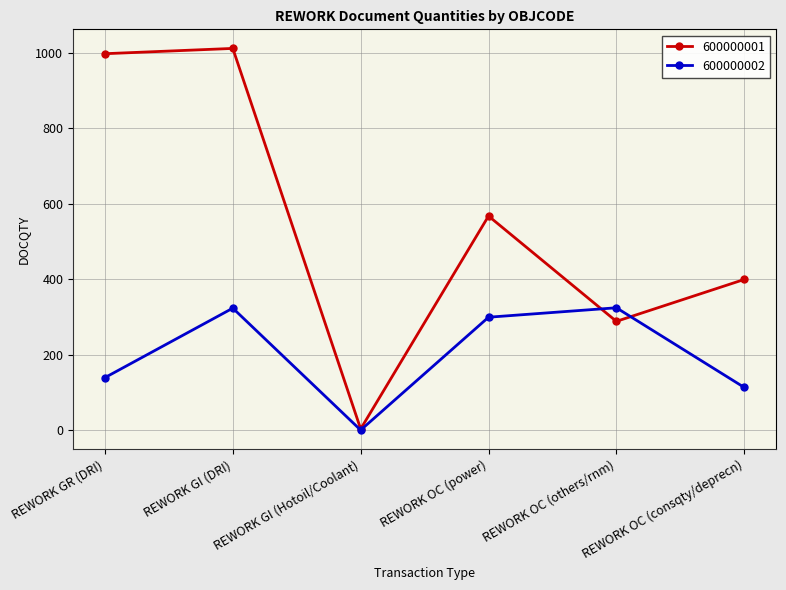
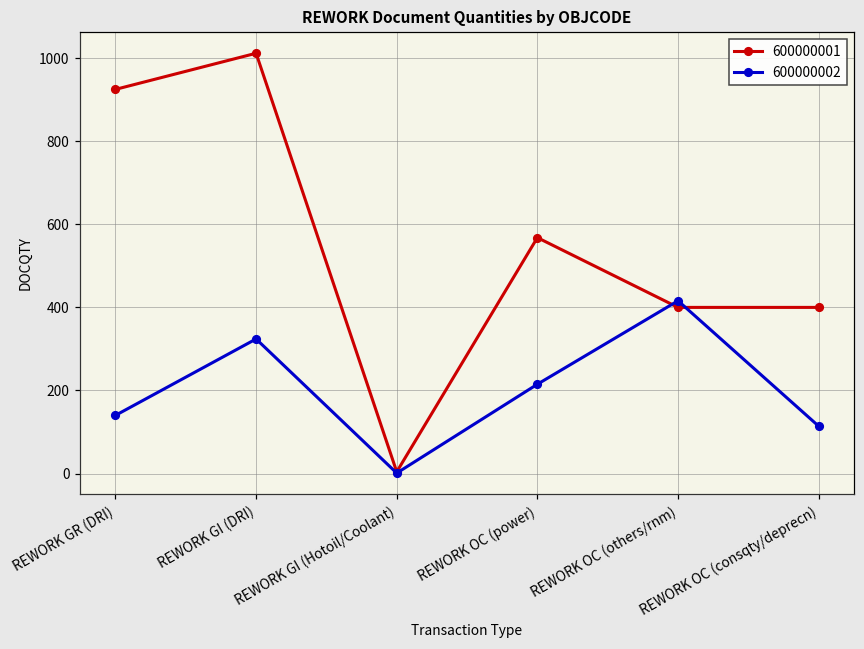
  {
    "600000001": {
-     "REWORK GR (DRI)": 1000,
+     "REWORK GR (DRI)": 930,
      "REWORK GI (DRI)": 1010,
      "REWORK OC (power)": 570,
-     "REWORK OC (others/rnm)": 290,
+     "REWORK OC (others/rnm)": 400,
      "REWORK OC (consqty/deprecn)": 400
    },
    "600000002": {
      "REWORK GR (DRI)": 140,
      "REWORK GI (DRI)": 320,
-     "REWORK OC (power)": 300,
-     "REWORK OC (others/rnm)": 330,
+     "REWORK OC (power)": 220,
+     "REWORK OC (others/rnm)": 420,
      "REWORK OC (consqty/deprecn)": 110
    }
  }
